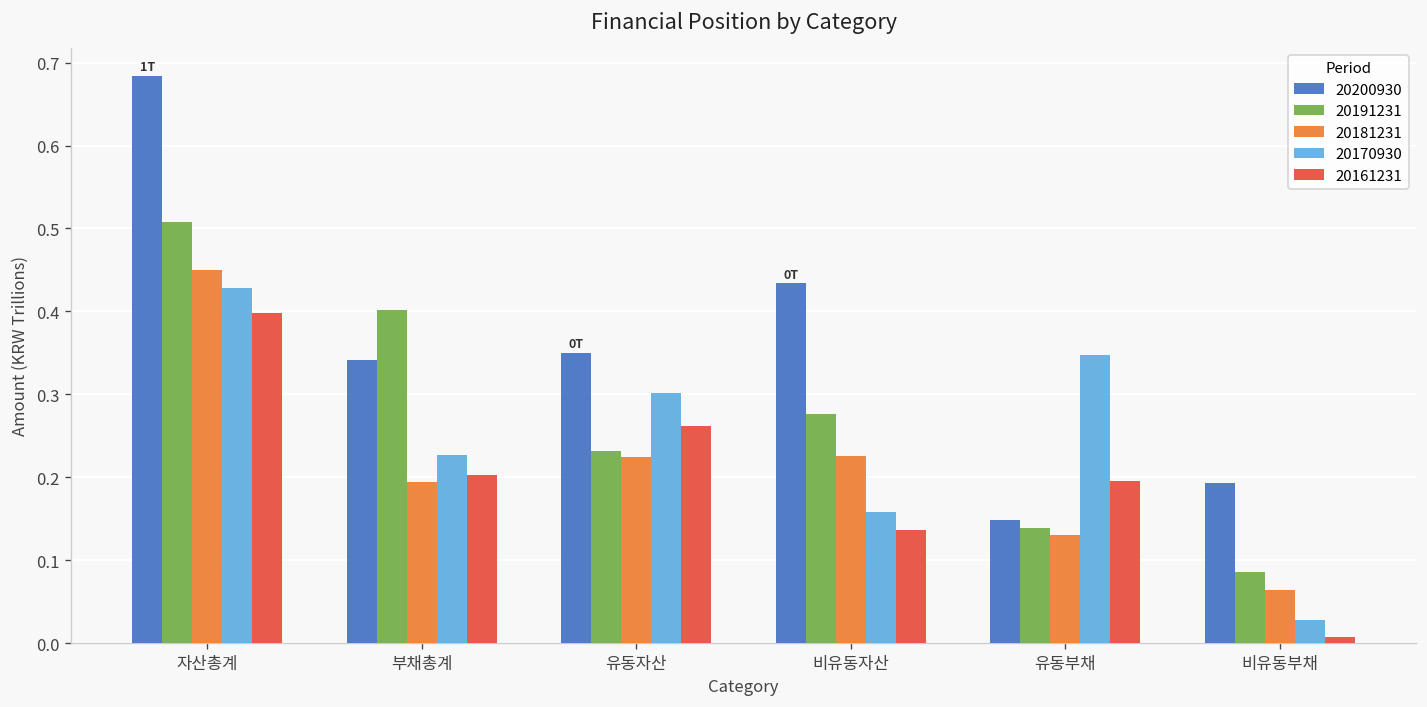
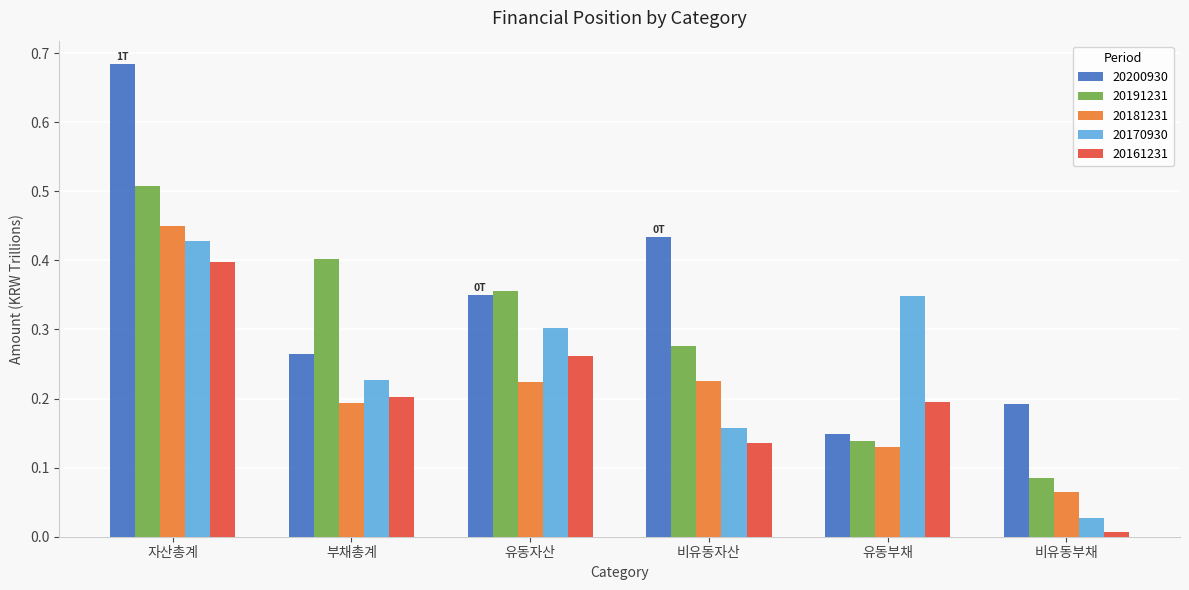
  {
    "20200930": {
-     "부채총계": 0.34,
+     "부채총계": 0.27,
      "유동부채": 0.15,
      "비유동부채": 0.19
    },
    "20191231": {
      "자산총계": 0.51,
      "부채총계": 0.40,
-     "유동자산": 0.23,
+     "유동자산": 0.36,
      "비유동자산": 0.28,
      "유동부채": 0.14,
      "비유동부채": 0.09
    },
    "20170930": {
      "자산총계": 0.43,
      "부채총계": 0.23,
      "유동자산": 0.30,
      "비유동자산": 0.16,
      "유동부채": 0.35,
      "비유동부채": 0.03
    }
  }
